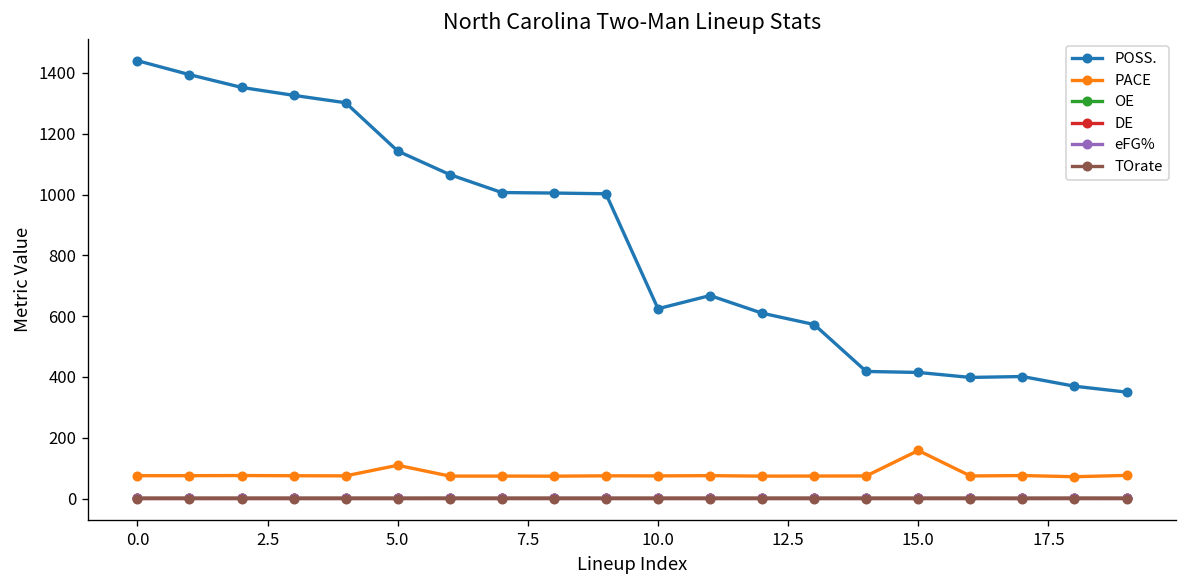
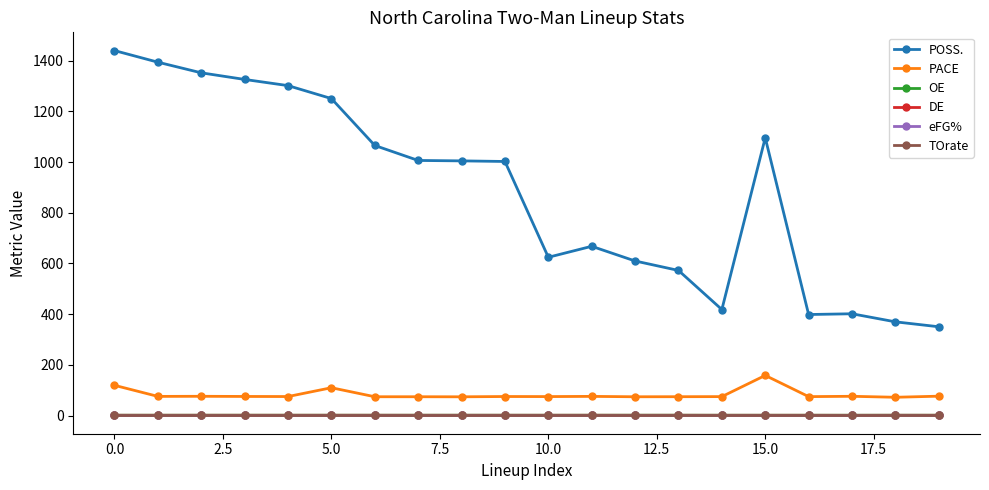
  {
    "POSS.": {
      "0.0": 1440,
-     "5.0": 1140,
+     "5.0": 1250,
      "10.0": 620,
-     "15.0": 410
+     "15.0": 1100
    },
    "PACE": {
-     "0.0": 80,
+     "0.0": 120,
      "5.0": 110,
      "10.0": 70,
      "15.0": 160
    }
  }
